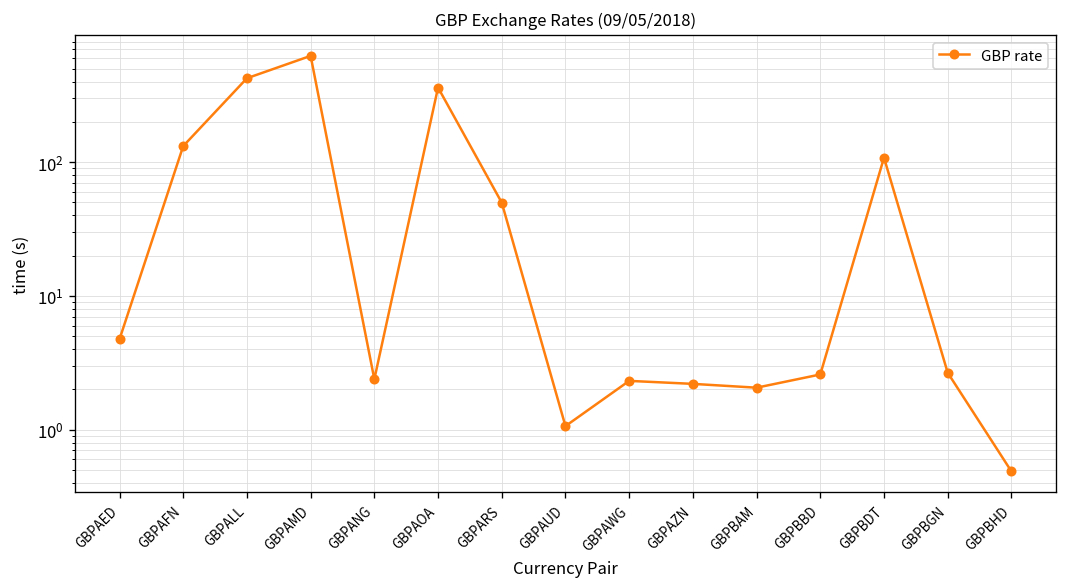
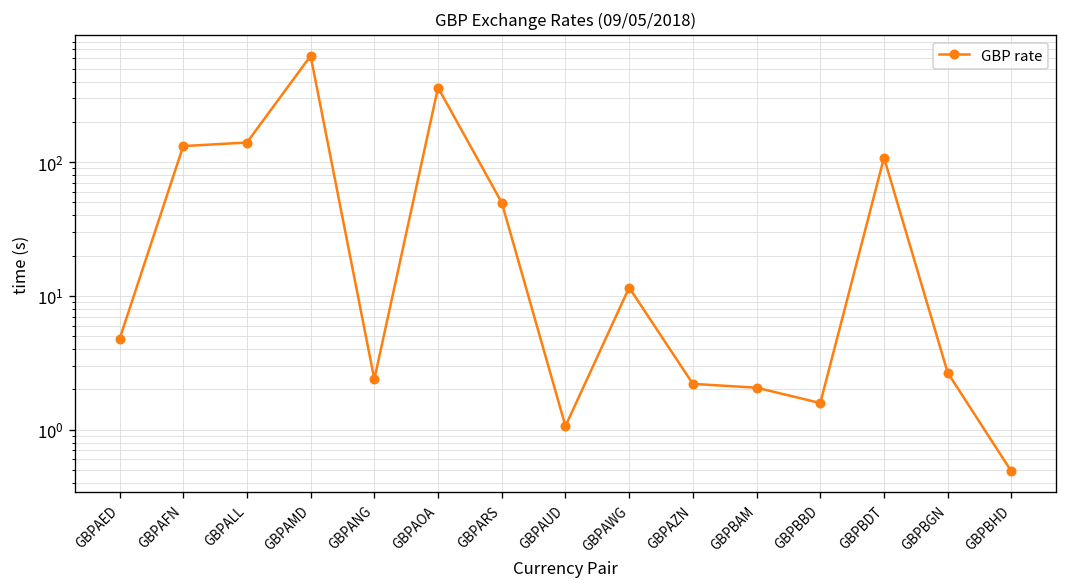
  {
    "GBPAED": 4.7,
    "GBPAFN": 130,
-   "GBPALL": 430,
+   "GBPALL": 140,
    "GBPAMD": 600,
    "GBPANG": 2.4,
    "GBPAOA": 360,
    "GBPARS": 50,
    "GBPAUD": 1.1,
-   "GBPAWG": 2.3,
+   "GBPAWG": 12,
    "GBPAZN": 2.2,
    "GBPBAM": 2.1,
-   "GBPBBD": 2.6,
+   "GBPBBD": 1.6,
    "GBPBDT": 110,
    "GBPBGN": 2.7,
    "GBPBHD": 0.5
  }
